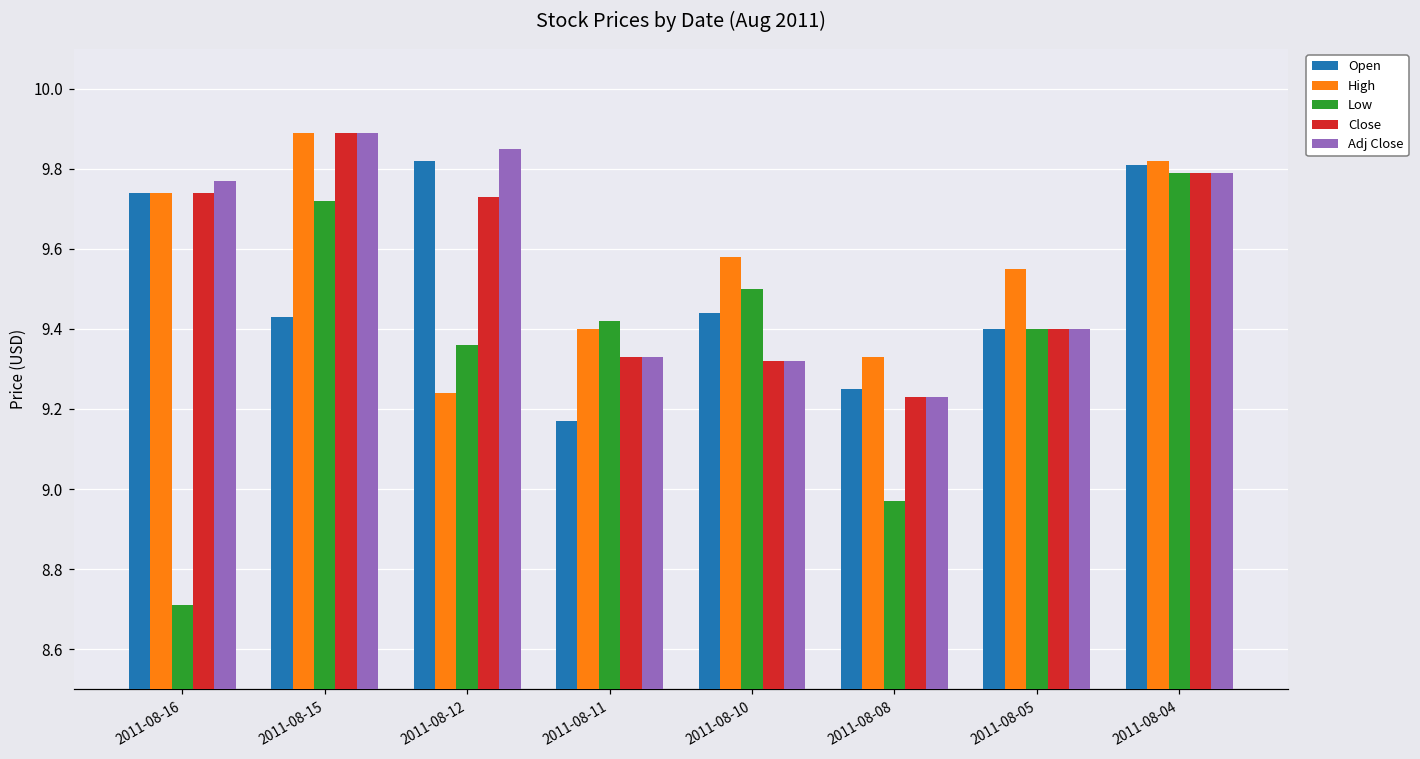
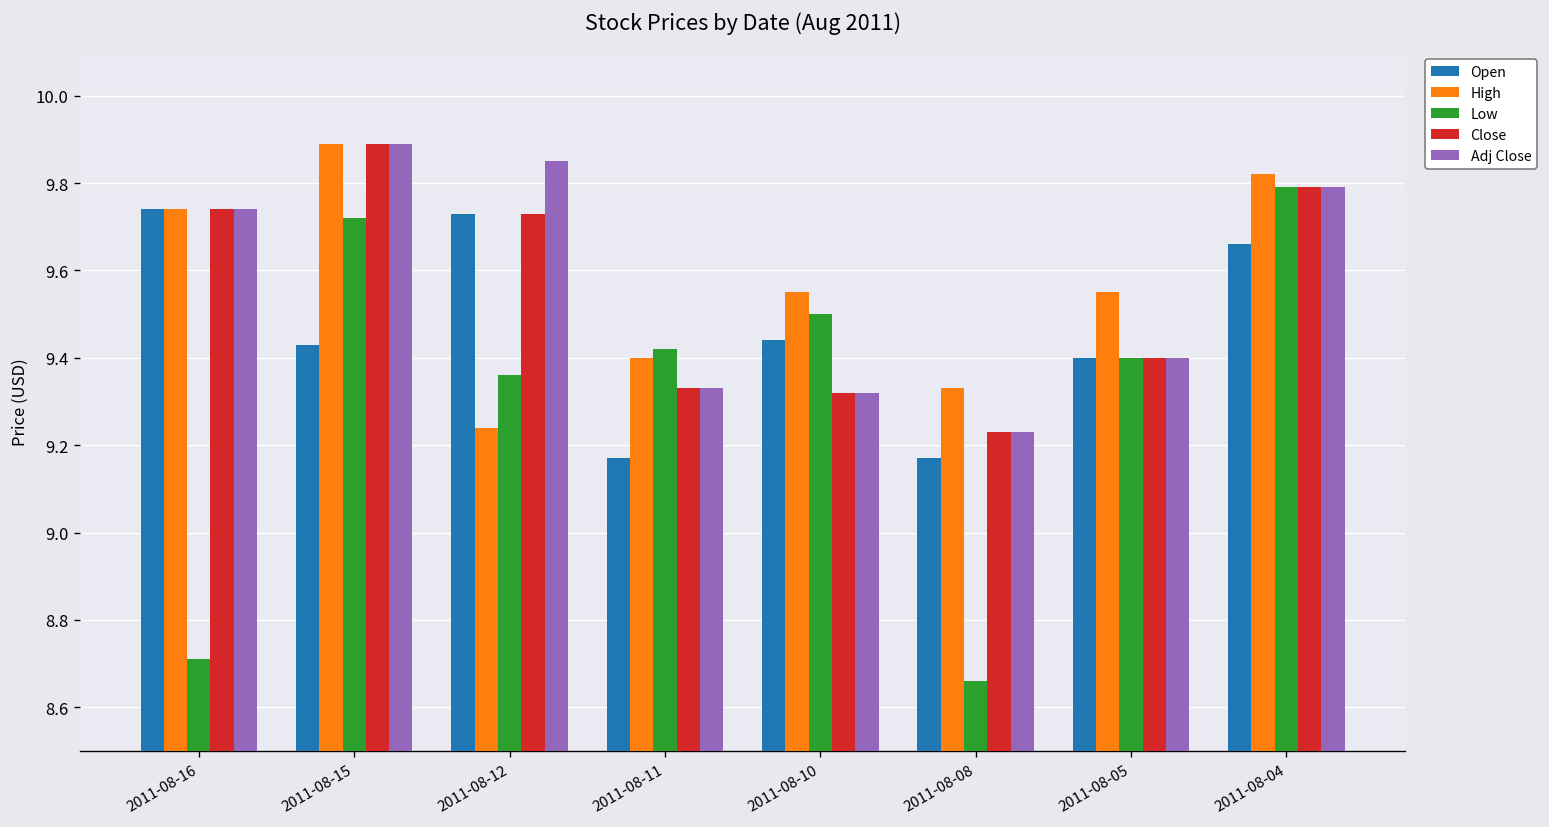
  {
    "Open": {
      "2011-08-16": 9.74,
      "2011-08-15": 9.43,
-     "2011-08-12": 9.82,
+     "2011-08-12": 9.73,
      "2011-08-11": 9.17,
      "2011-08-10": 9.44,
-     "2011-08-08": 9.25,
+     "2011-08-08": 9.17,
      "2011-08-05": 9.40,
-     "2011-08-04": 9.81
+     "2011-08-04": 9.66
    },
    "High": {
      "2011-08-16": 9.74,
      "2011-08-15": 9.89,
      "2011-08-12": 9.24,
      "2011-08-11": 9.40,
-     "2011-08-10": 9.58,
+     "2011-08-10": 9.55,
      "2011-08-08": 9.33,
      "2011-08-05": 9.55,
      "2011-08-04": 9.82
    },
    "Low": {
      "2011-08-16": 8.71,
      "2011-08-15": 9.72,
      "2011-08-12": 9.36,
      "2011-08-11": 9.42,
      "2011-08-10": 9.50,
-     "2011-08-08": 8.97,
+     "2011-08-08": 8.66,
      "2011-08-05": 9.40,
      "2011-08-04": 9.79
    },
    "Close": {
      "2011-08-16": 9.74,
      "2011-08-15": 9.89,
      "2011-08-12": 9.73,
      "2011-08-11": 9.33,
      "2011-08-10": 9.32,
      "2011-08-08": 9.23,
      "2011-08-05": 9.40,
      "2011-08-04": 9.79
    },
    "Adj Close": {
-     "2011-08-16": 9.77,
+     "2011-08-16": 9.74,
      "2011-08-15": 9.89,
      "2011-08-12": 9.85,
      "2011-08-11": 9.33,
      "2011-08-10": 9.32,
      "2011-08-08": 9.23,
      "2011-08-05": 9.40,
      "2011-08-04": 9.79
    }
  }
